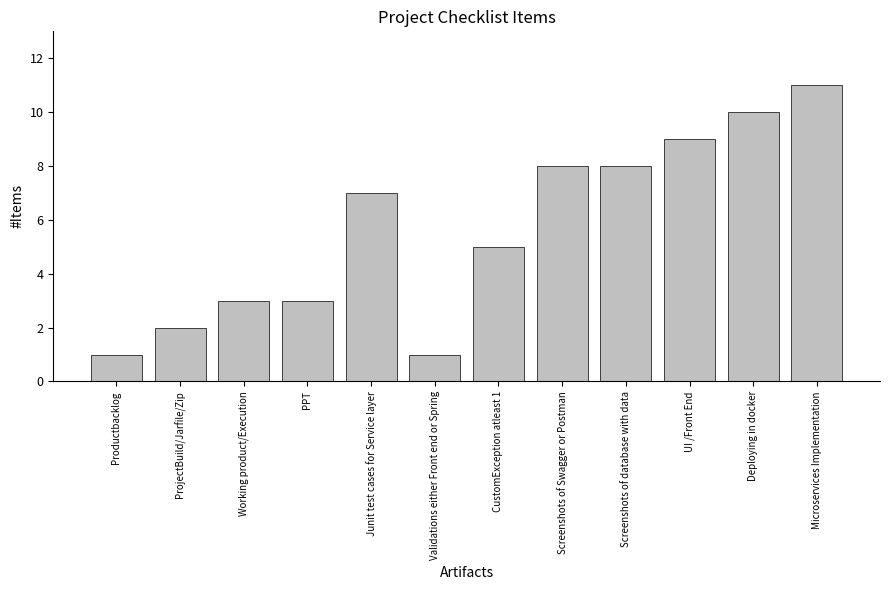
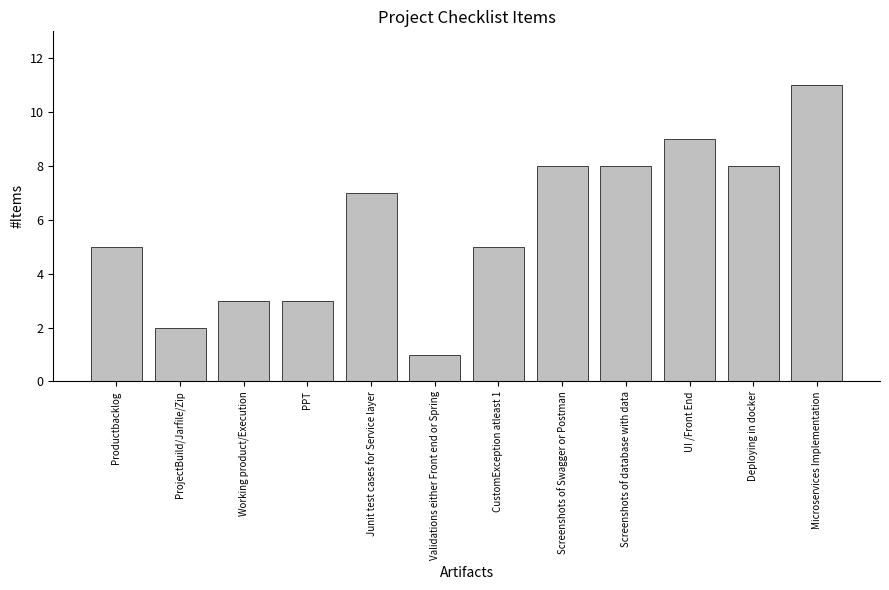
  {
-   "Productbacklog": 1,
+   "Productbacklog": 5,
    "ProjectBuild/Jarfile/Zip": 2,
    "Working product/Execution": 3,
    "PPT": 3,
    "Junit test cases for Service layer": 7,
    "Validations either Front end or Spring": 1,
    "CustomException atleast 1": 5,
    "Screenshots of Swagger or Postman": 8,
    "Screenshots of database with data": 8,
    "UI /Front End": 9,
-   "Deploying in docker": 10,
+   "Deploying in docker": 8,
    "Microservices Implementation": 11
  }
